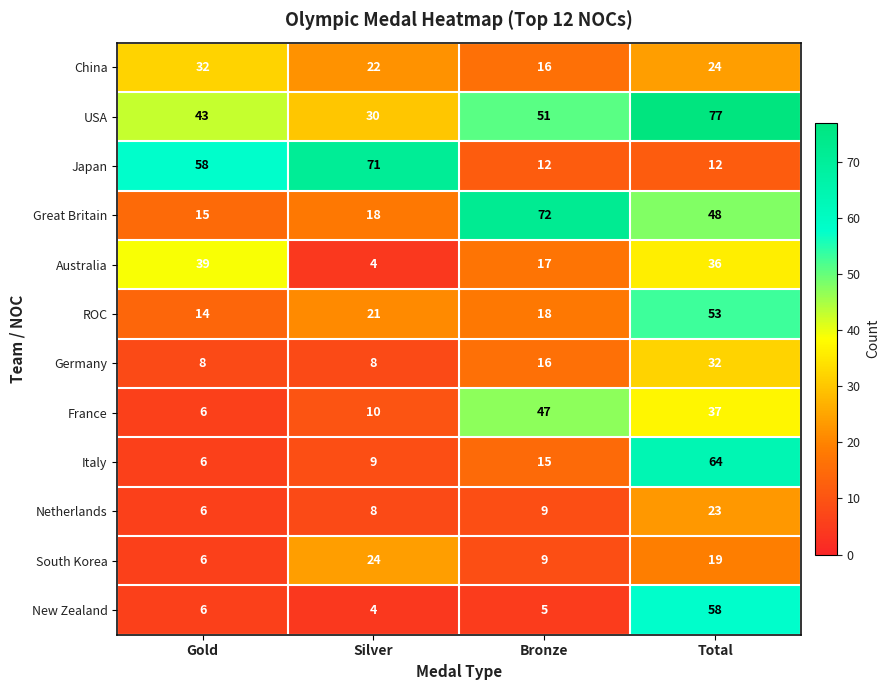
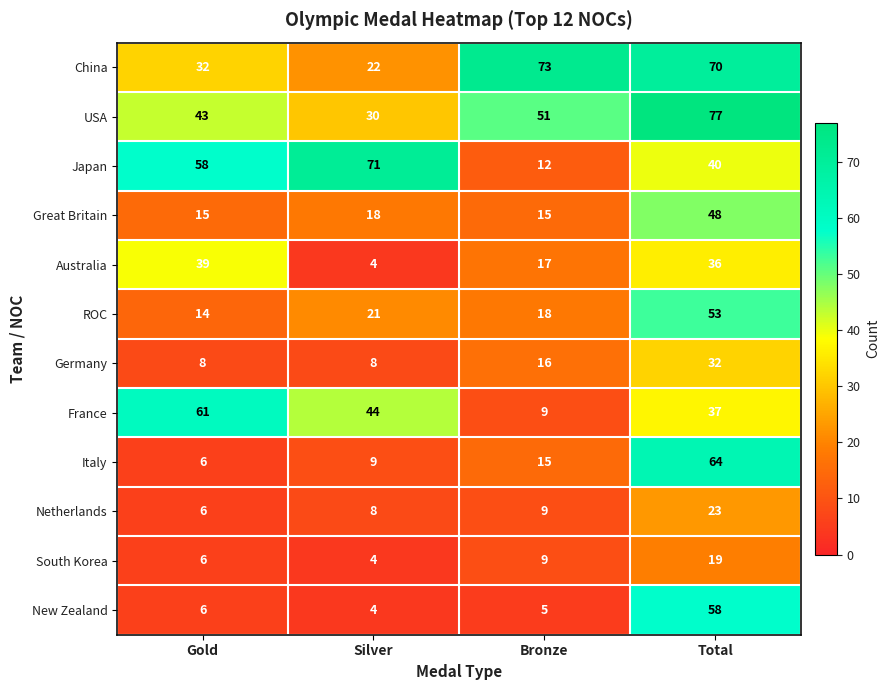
  {
    "China": {
      "Gold": 32,
      "Silver": 22,
-     "Bronze": 16,
-     "Total": 24
+     "Bronze": 73,
+     "Total": 70
    },
    "USA": {
      "Gold": 43,
      "Silver": 30,
      "Bronze": 51,
      "Total": 77
    },
    "Japan": {
      "Gold": 58,
      "Silver": 71,
      "Bronze": 12,
-     "Total": 12
+     "Total": 40
    },
    "Great Britain": {
      "Gold": 15,
      "Silver": 18,
-     "Bronze": 72,
+     "Bronze": 15,
      "Total": 48
    },
    "Australia": {
      "Gold": 39,
      "Silver": 4,
      "Bronze": 17,
      "Total": 36
    },
    "ROC": {
      "Gold": 14,
      "Silver": 21,
      "Bronze": 18,
      "Total": 53
    },
    "Germany": {
      "Gold": 8,
      "Silver": 8,
      "Bronze": 16,
      "Total": 32
    },
    "France": {
-     "Gold": 6,
-     "Silver": 10,
-     "Bronze": 47,
+     "Gold": 61,
+     "Silver": 44,
+     "Bronze": 9,
      "Total": 37
    },
    "Italy": {
      "Gold": 6,
      "Silver": 9,
      "Bronze": 15,
      "Total": 64
    },
    "Netherlands": {
      "Gold": 6,
      "Silver": 8,
      "Bronze": 9,
      "Total": 23
    },
    "South Korea": {
      "Gold": 6,
-     "Silver": 24,
+     "Silver": 4,
      "Bronze": 9,
      "Total": 19
    },
    "New Zealand": {
      "Gold": 6,
      "Silver": 4,
      "Bronze": 5,
      "Total": 58
    }
  }
